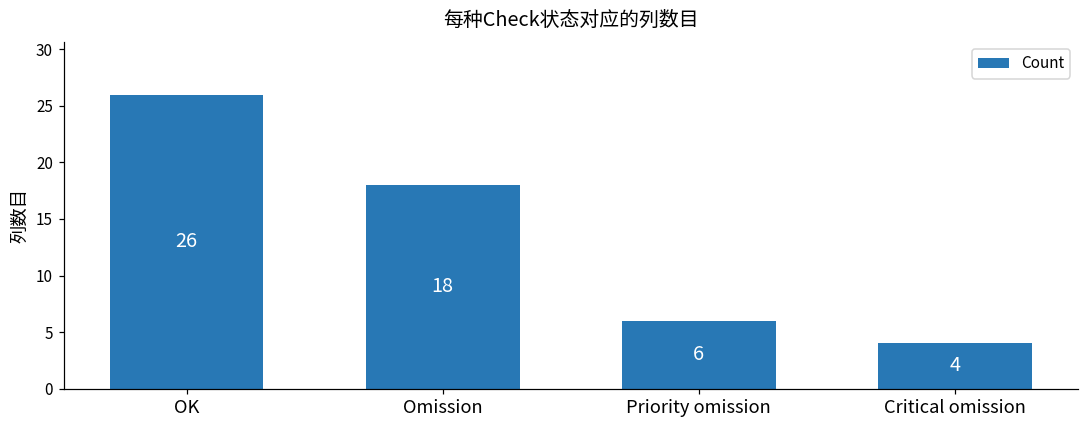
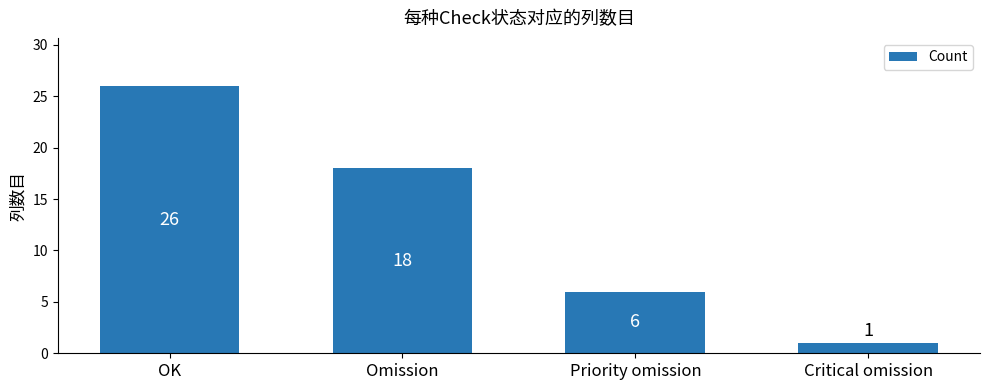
  {
    "OK": 26,
    "Omission": 18,
    "Priority omission": 6,
-   "Critical omission": 4
+   "Critical omission": 1
  }
